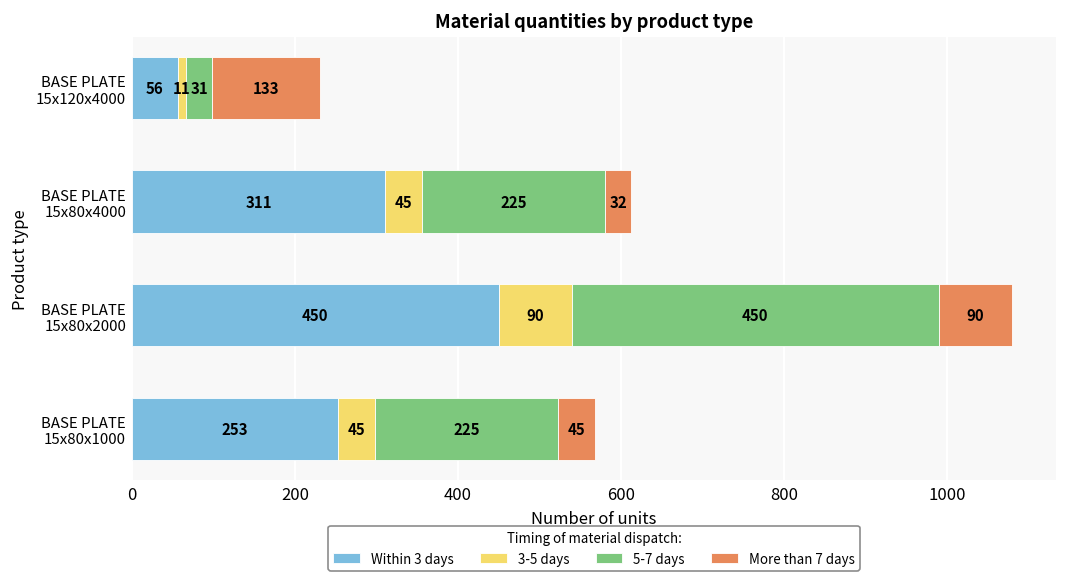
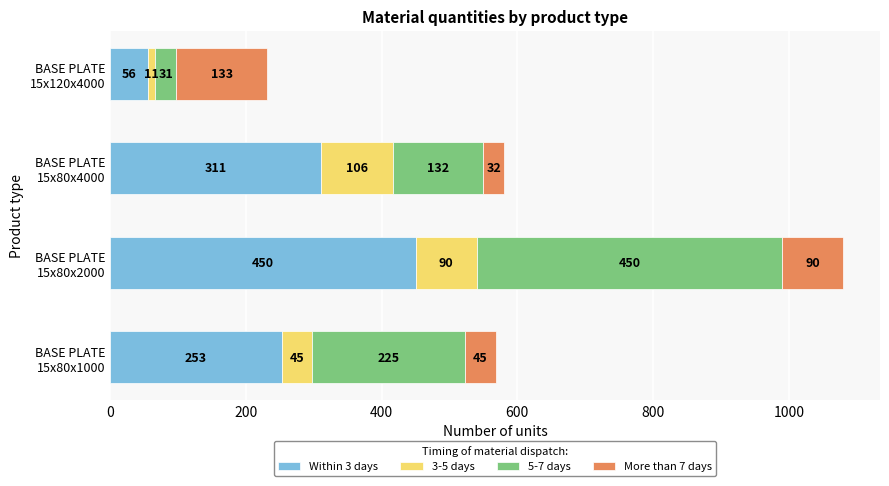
  {
    "Within 3 days": {
      "BASE PLATE 15x120x4000": 56,
      "BASE PLATE 15x80x4000": 311,
      "BASE PLATE 15x80x2000": 450,
      "BASE PLATE 15x80x1000": 253
    },
    "3-5 days": {
      "BASE PLATE 15x120x4000": 11,
-     "BASE PLATE 15x80x4000": 45,
+     "BASE PLATE 15x80x4000": 106,
      "BASE PLATE 15x80x2000": 90,
      "BASE PLATE 15x80x1000": 45
    },
    "5-7 days": {
      "BASE PLATE 15x120x4000": 31,
-     "BASE PLATE 15x80x4000": 225,
+     "BASE PLATE 15x80x4000": 132,
      "BASE PLATE 15x80x2000": 450,
      "BASE PLATE 15x80x1000": 225
    },
    "More than 7 days": {
      "BASE PLATE 15x120x4000": 133,
      "BASE PLATE 15x80x4000": 32,
      "BASE PLATE 15x80x2000": 90,
      "BASE PLATE 15x80x1000": 45
    }
  }
